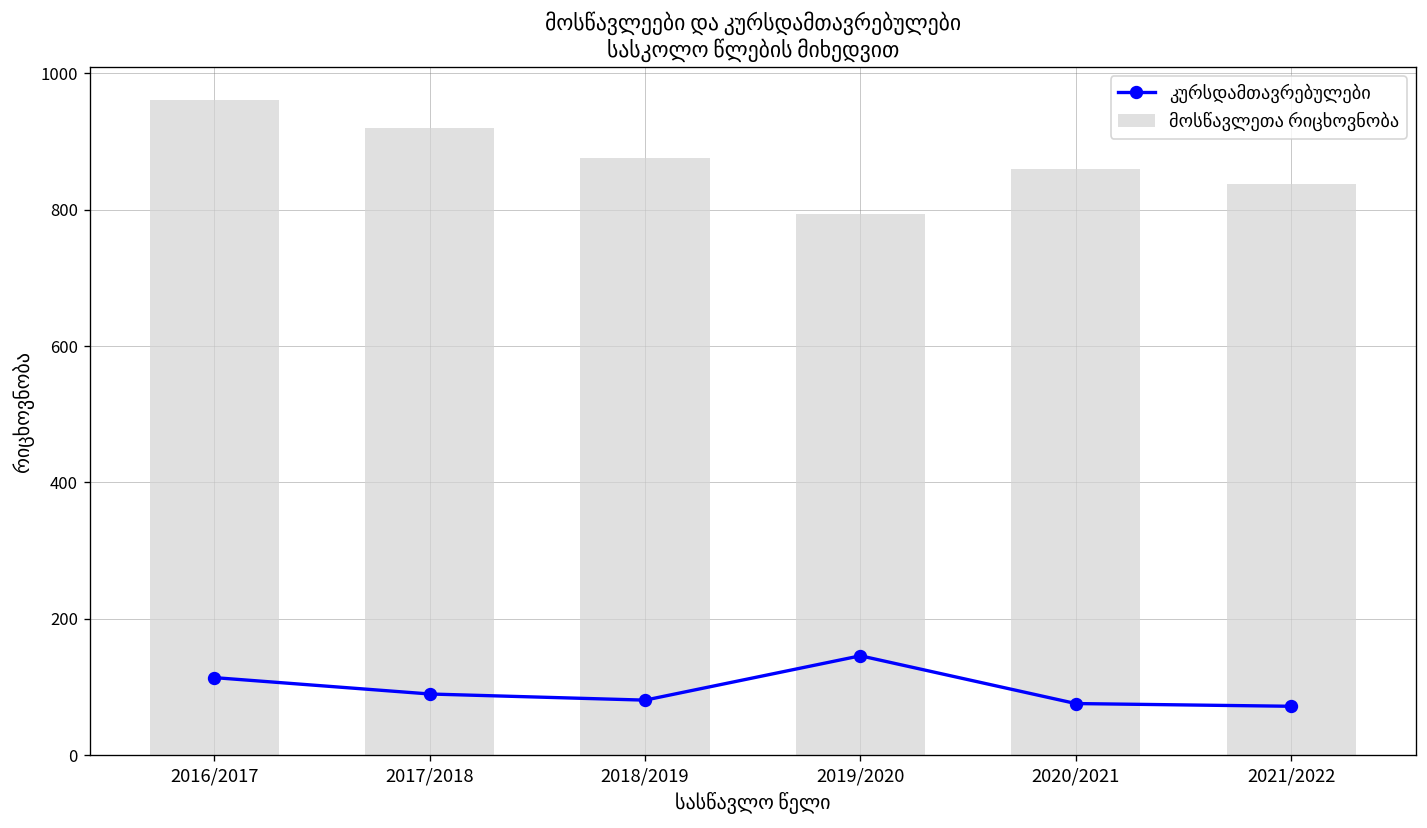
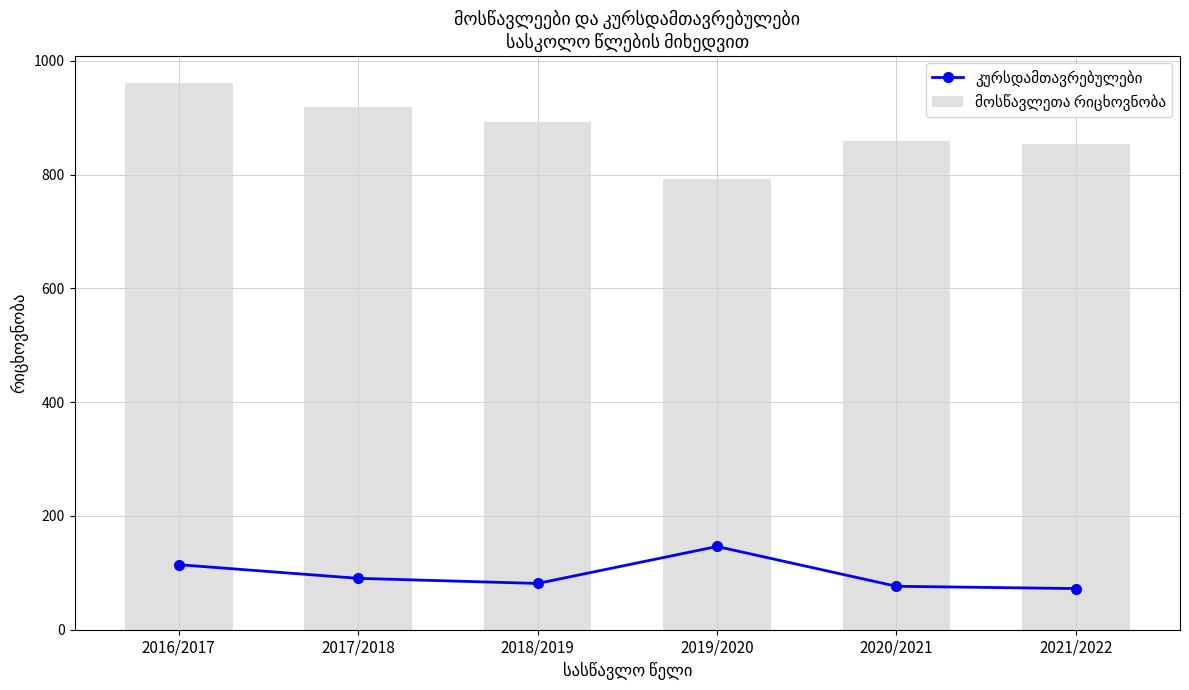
  {
    "კურსდამთავრებულები": {
      "2016/2017": 110,
      "2017/2018": 90,
      "2018/2019": 80,
      "2019/2020": 150,
      "2020/2021": 80,
      "2021/2022": 70
    },
    "მოსწავლეთა რიცხოვნობა": {
      "2016/2017": 960,
      "2017/2018": 920,
-     "2018/2019": 880,
+     "2018/2019": 890,
      "2019/2020": 790,
      "2020/2021": 860,
-     "2021/2022": 840
+     "2021/2022": 850
    }
  }
